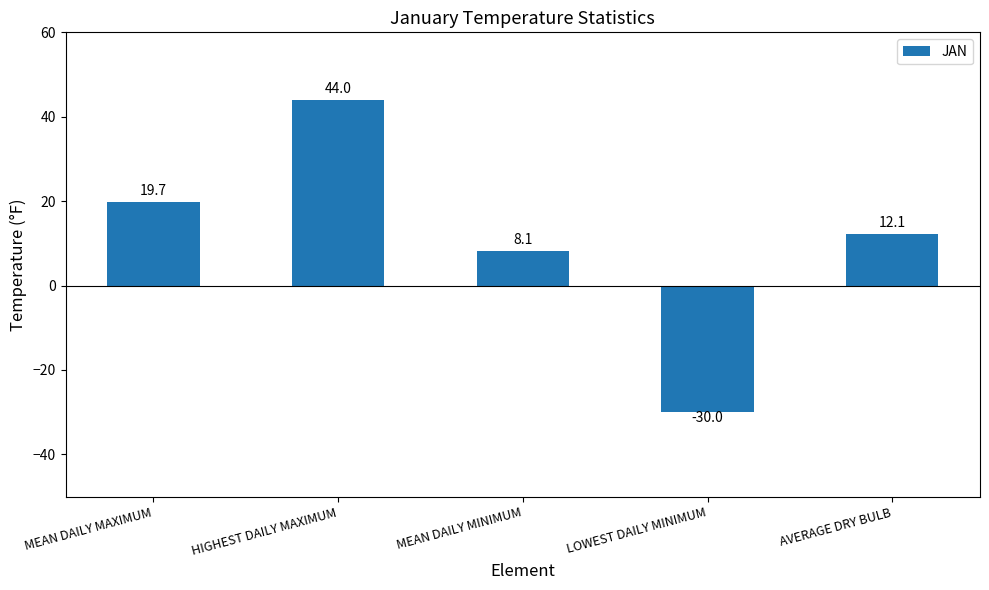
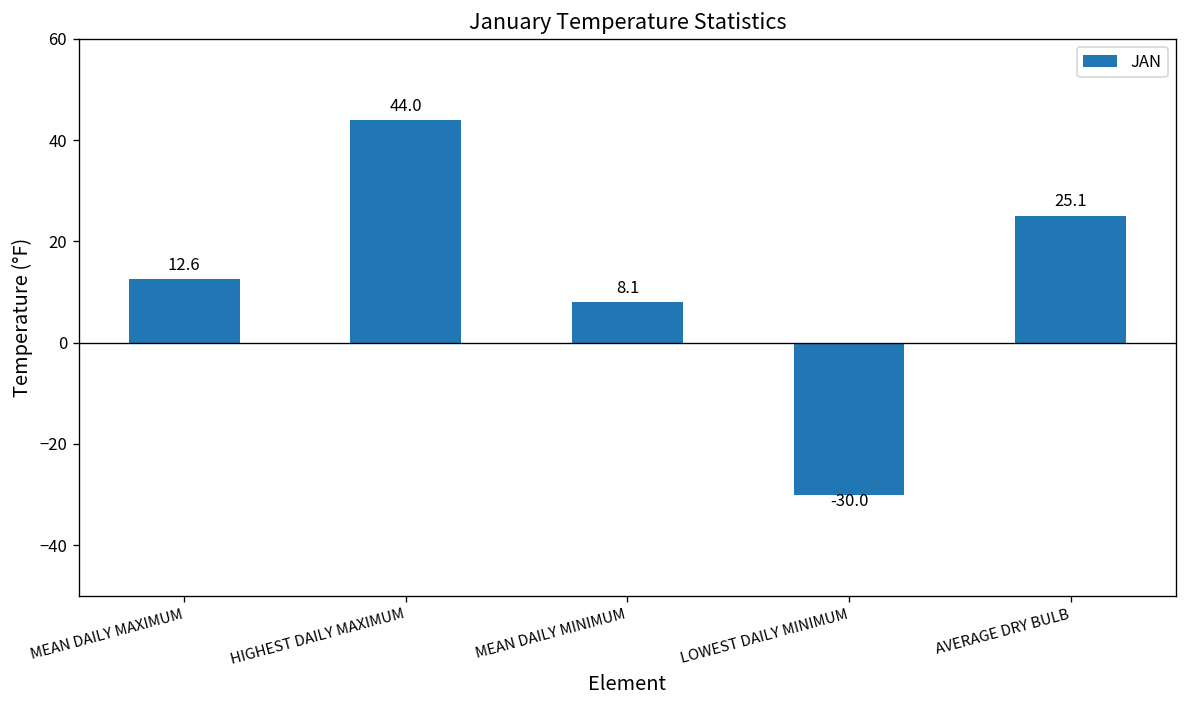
  {
-   "MEAN DAILY MAXIMUM": 19.7,
+   "MEAN DAILY MAXIMUM": 12.6,
    "HIGHEST DAILY MAXIMUM": 44.0,
    "MEAN DAILY MINIMUM": 8.1,
    "LOWEST DAILY MINIMUM": -30.0,
-   "AVERAGE DRY BULB": 12.1
+   "AVERAGE DRY BULB": 25.1
  }
